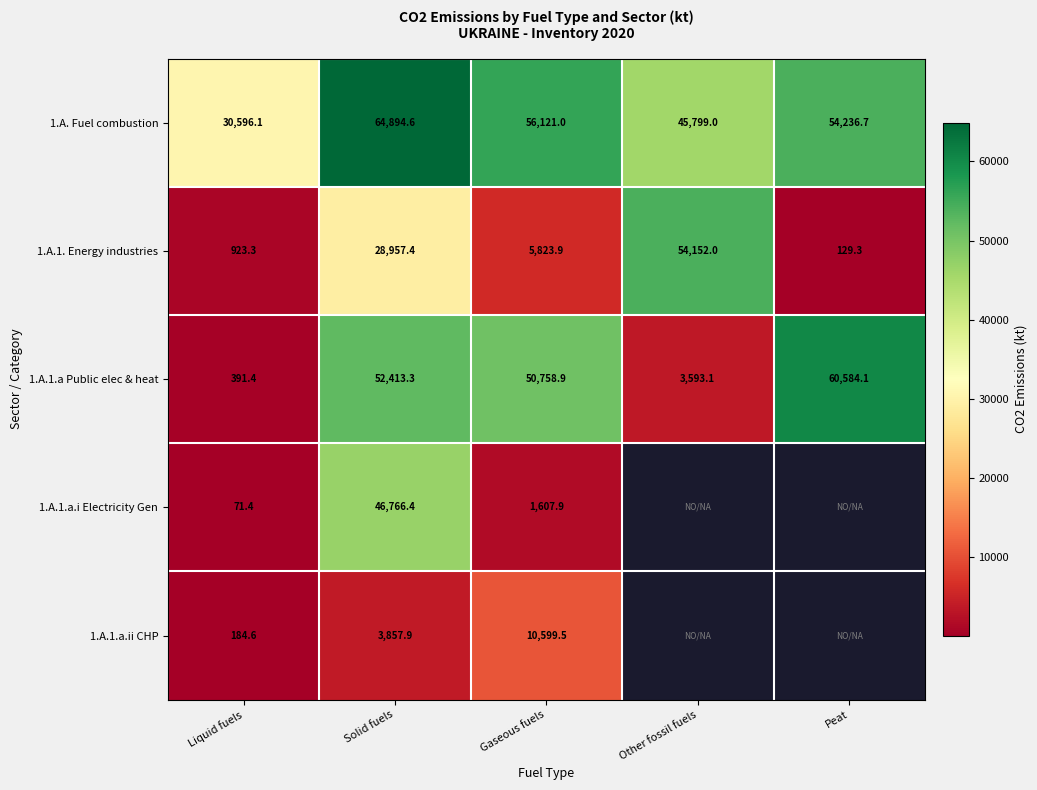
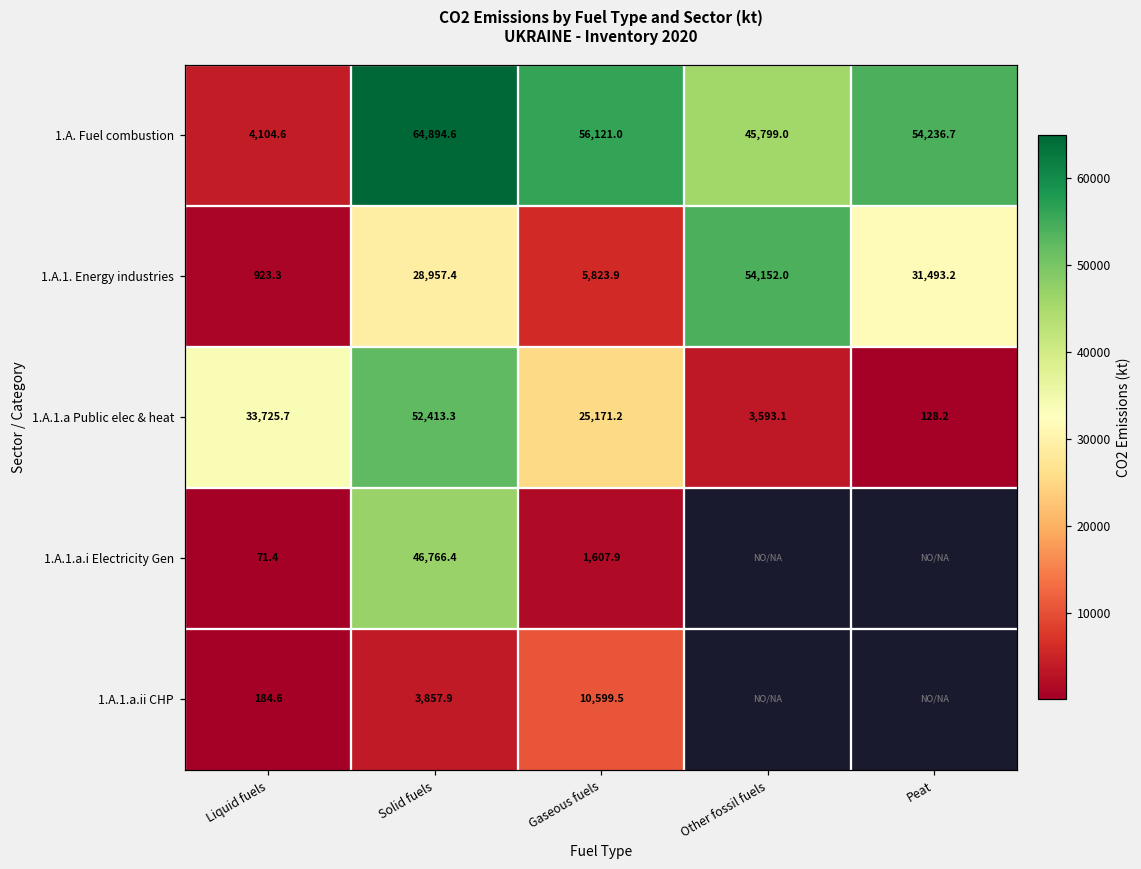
  {
    "1.A. Fuel combustion": {
-     "Liquid fuels": "30,596.1",
+     "Liquid fuels": "4,104.6",
      "Solid fuels": "64,894.6",
      "Gaseous fuels": "56,121.0",
      "Other fossil fuels": "45,799.0",
      "Peat": "54,236.7"
    },
    "1.A.1. Energy industries": {
      "Liquid fuels": "923.3",
      "Solid fuels": "28,957.4",
      "Gaseous fuels": "5,823.9",
      "Other fossil fuels": "54,152.0",
-     "Peat": "129.3"
+     "Peat": "31,493.2"
    },
    "1.A.1.a Public elec & heat": {
-     "Liquid fuels": "391.4",
+     "Liquid fuels": "33,725.7",
      "Solid fuels": "52,413.3",
-     "Gaseous fuels": "50,758.9",
+     "Gaseous fuels": "25,171.2",
      "Other fossil fuels": "3,593.1",
-     "Peat": "60,584.1"
+     "Peat": "128.2"
    },
    "1.A.1.a.i Electricity Gen": {
      "Liquid fuels": "71.4",
      "Solid fuels": "46,766.4",
      "Gaseous fuels": "1,607.9"
    },
    "1.A.1.a.ii CHP": {
      "Liquid fuels": "184.6",
      "Solid fuels": "3,857.9",
      "Gaseous fuels": "10,599.5"
    }
  }
